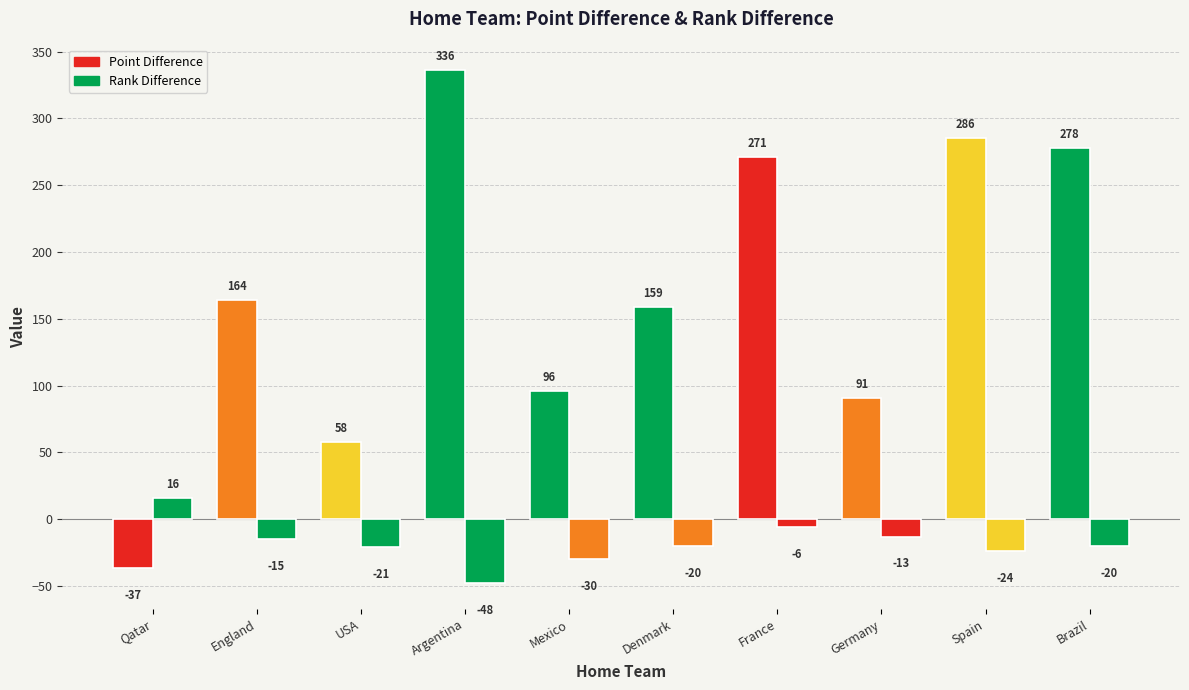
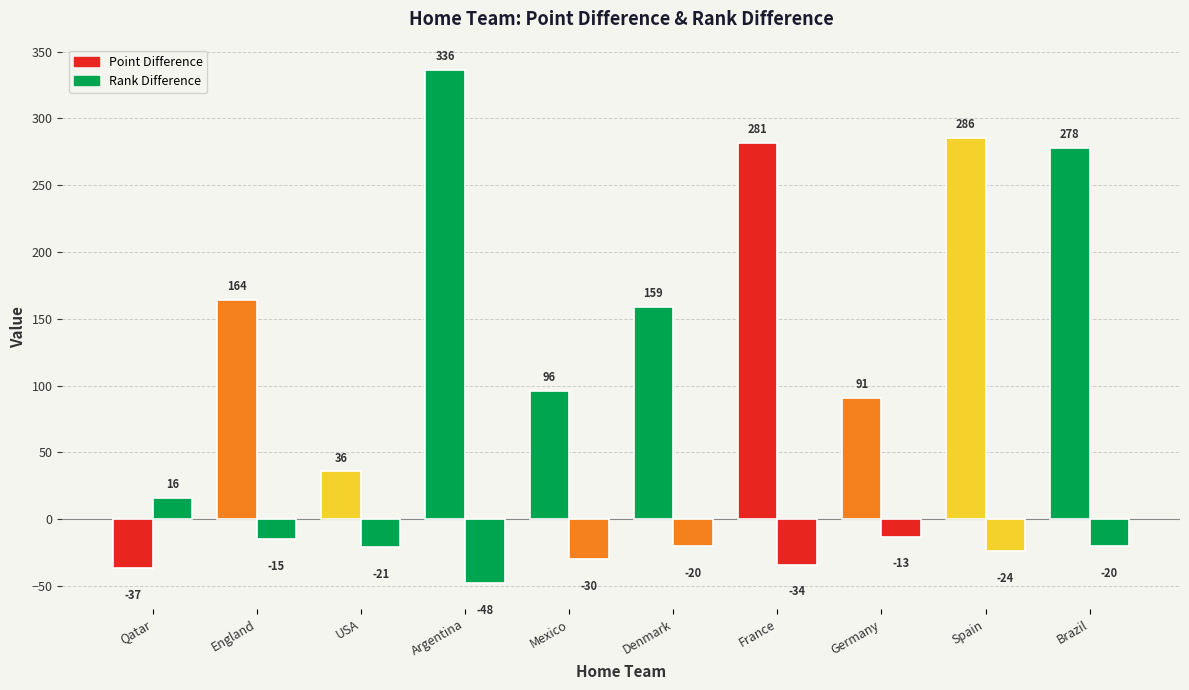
  {
    "Point Difference": {
      "Qatar": -37,
      "England": 164,
-     "USA": 58,
+     "USA": 36,
      "Argentina": 336,
      "Mexico": 96,
      "Denmark": 159,
-     "France": 271,
+     "France": 281,
      "Germany": 91,
      "Spain": 286,
      "Brazil": 278
    },
    "Rank Difference": {
      "Qatar": 16,
      "England": -15,
      "USA": -21,
      "Argentina": -48,
      "Mexico": -30,
      "Denmark": -20,
-     "France": -6,
+     "France": -34,
      "Germany": -13,
      "Spain": -24,
      "Brazil": -20
    }
  }
